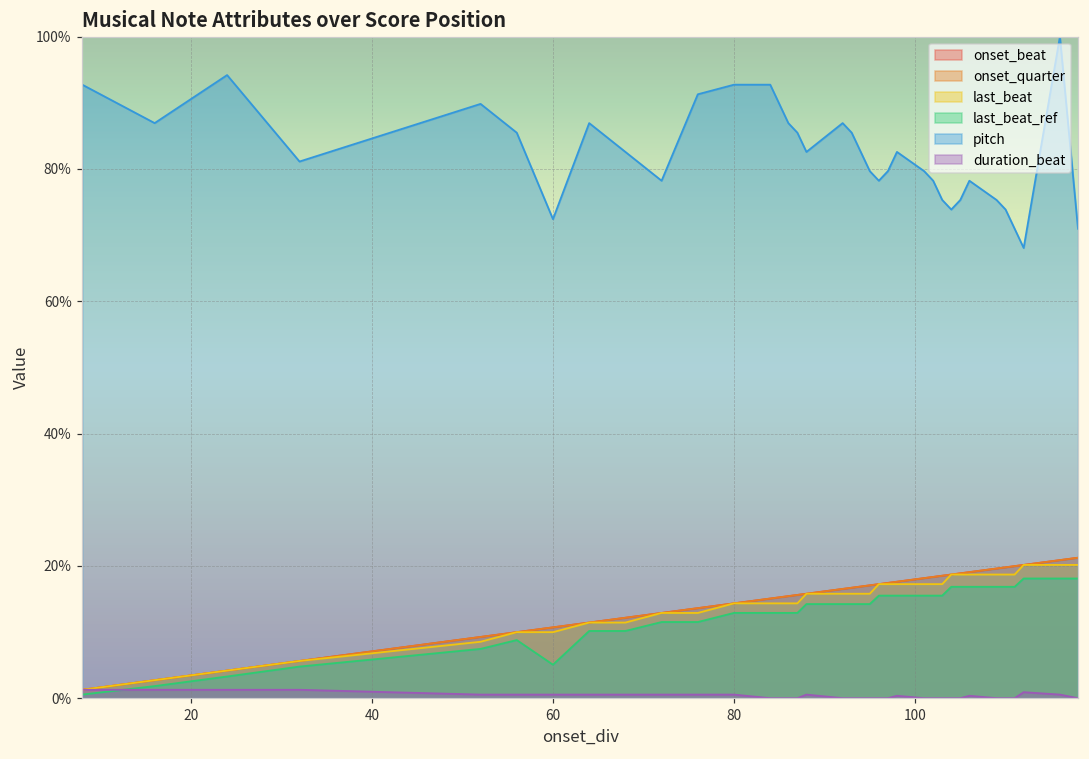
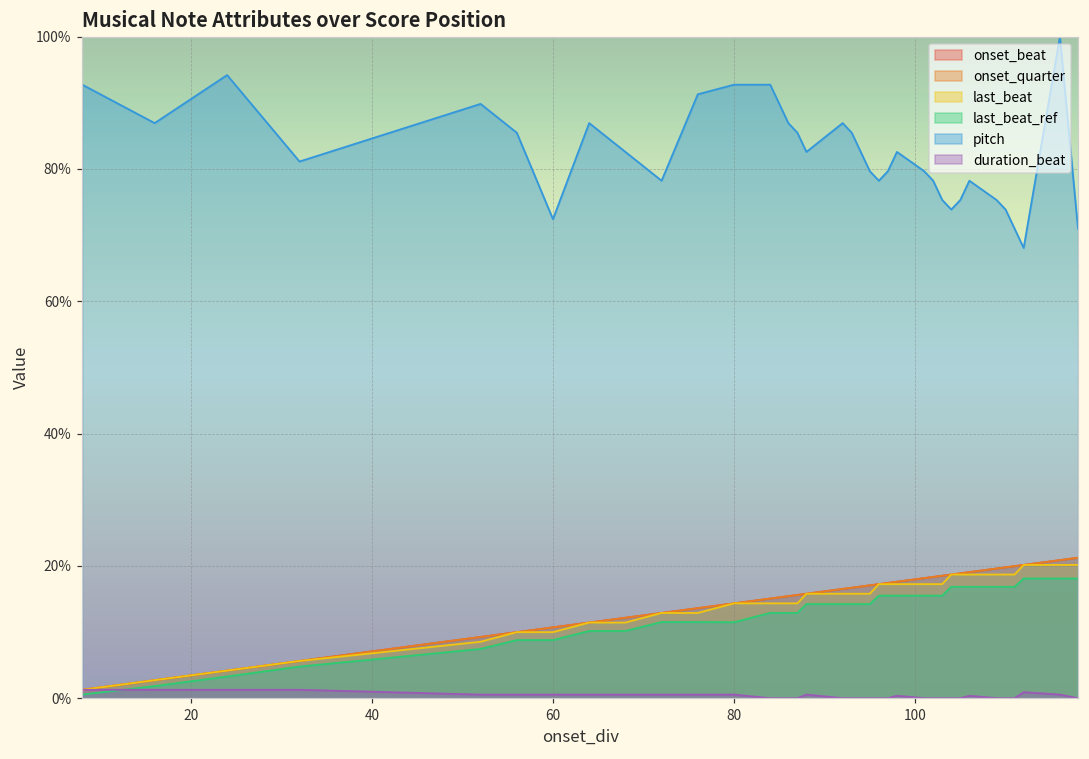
  {
    "last_beat_ref": {
-     "60": "5%",
-     "80": "13%"
+     "60": "9%",
+     "80": "11%"
    },
    "pitch": {
      "60": "72%",
      "80": "93%"
    },
    "duration_beat": {
      "60": "1%",
      "80": "1%"
    }
  }
